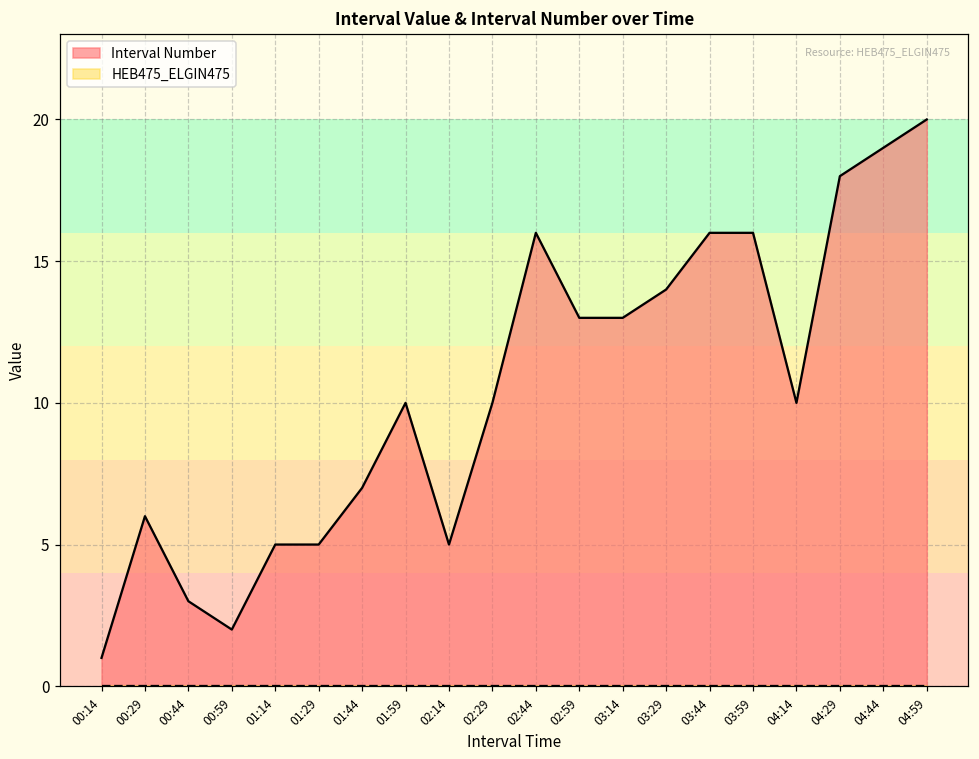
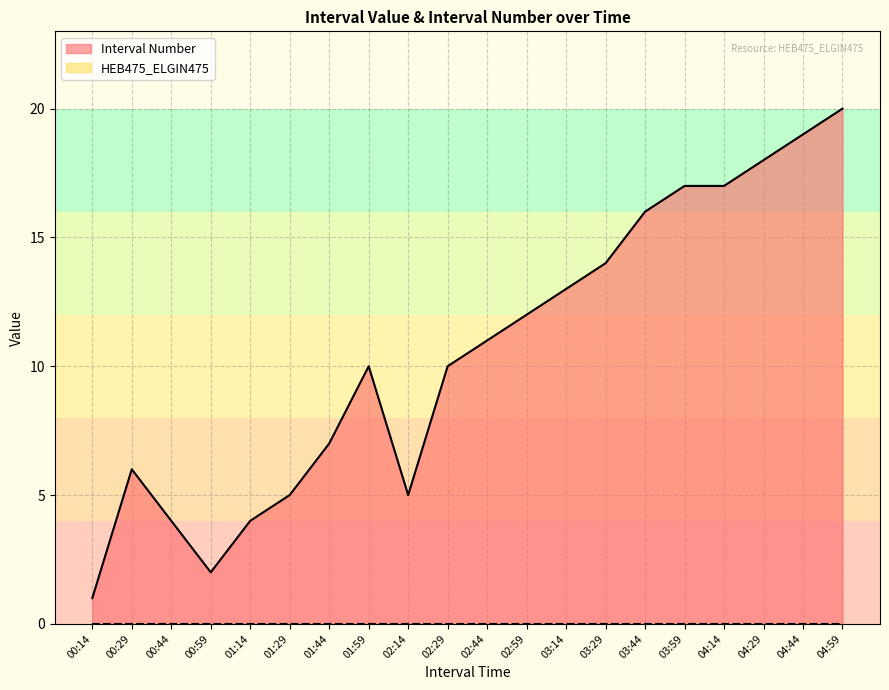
  {
    "Interval Number": {
      "00:14": 1,
      "00:29": 6,
-     "00:44": 3,
+     "00:44": 4,
      "00:59": 2,
-     "01:14": 5,
+     "01:14": 4,
      "01:29": 5,
      "01:44": 7,
      "01:59": 10,
      "02:14": 5,
      "02:29": 10,
-     "02:44": 16,
-     "02:59": 13,
+     "02:44": 11,
+     "02:59": 12,
      "03:14": 13,
      "03:29": 14,
      "03:44": 16,
-     "03:59": 16,
-     "04:14": 10,
+     "03:59": 17,
+     "04:14": 17,
      "04:29": 18,
      "04:44": 19,
      "04:59": 20
    },
    "HEB475_ELGIN475": {
      "00:14": 0,
      "00:29": 0,
      "00:44": 0,
      "00:59": 0,
      "01:14": 0,
      "01:29": 0,
      "01:44": 0,
      "01:59": 0,
      "02:14": 0,
      "02:29": 0,
      "02:44": 0,
      "02:59": 0,
      "03:14": 0,
      "03:29": 0,
      "03:44": 0,
      "03:59": 0,
      "04:14": 0,
      "04:29": 0,
      "04:44": 0,
      "04:59": 0
    }
  }
